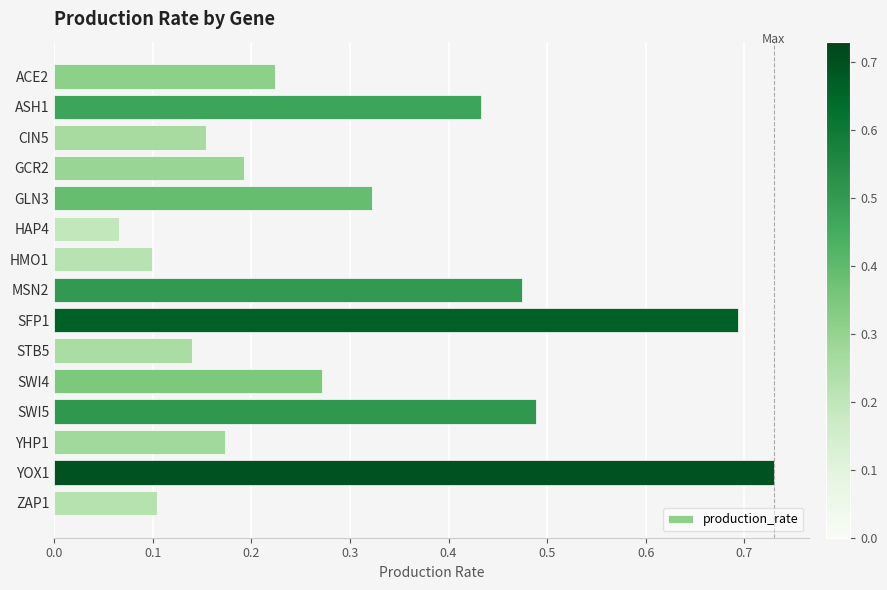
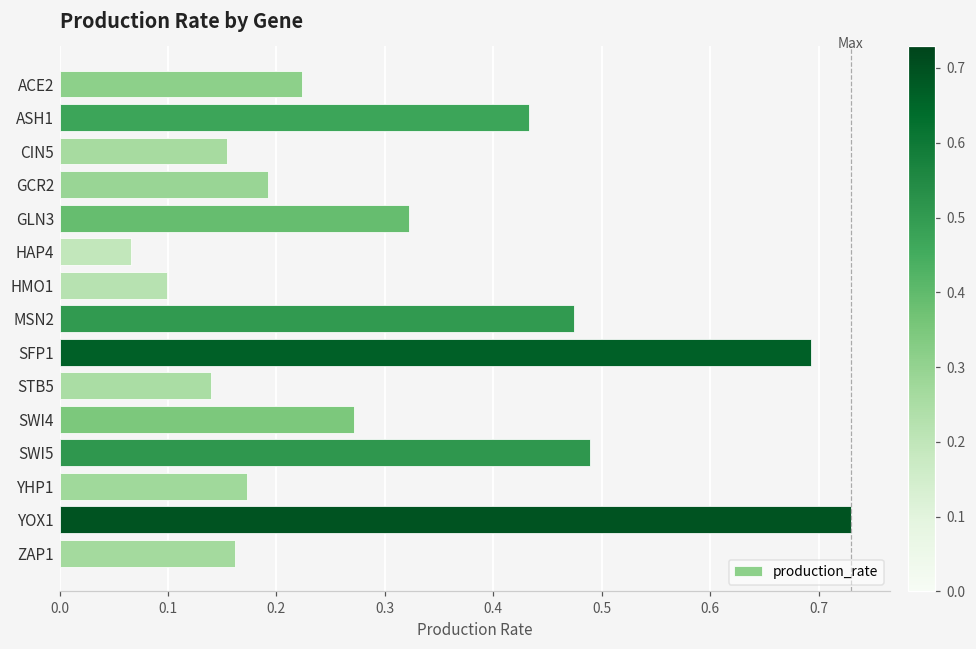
  {
    "ACE2": 0.22,
    "ASH1": 0.43,
    "CIN5": 0.15,
    "GCR2": 0.19,
    "GLN3": 0.32,
    "HAP4": 0.07,
    "HMO1": 0.10,
    "MSN2": 0.47,
    "SFP1": 0.69,
    "STB5": 0.14,
    "SWI4": 0.27,
    "SWI5": 0.49,
    "YHP1": 0.17,
    "YOX1": 0.73,
-   "ZAP1": 0.10
+   "ZAP1": 0.16
  }
